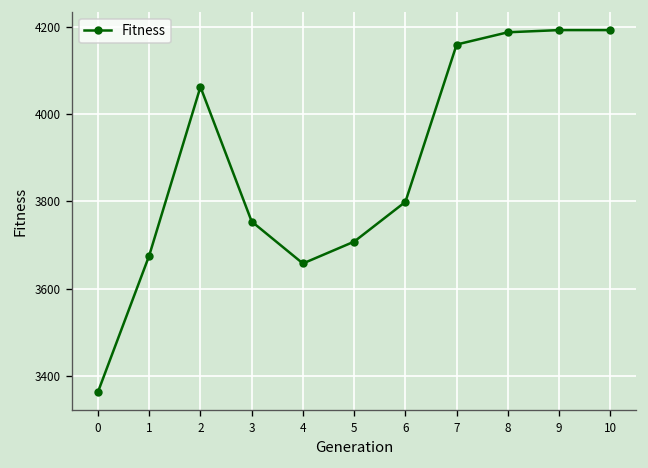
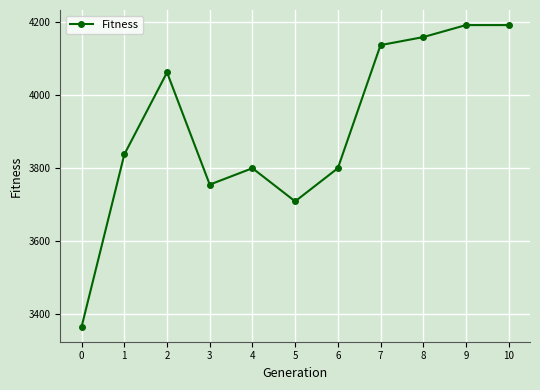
  {
    "0": 3360,
-   "1": 3680,
+   "1": 3840,
    "2": 4060,
    "3": 3750,
-   "4": 3660,
+   "4": 3800,
    "5": 3710,
    "6": 3800,
-   "7": 4160,
-   "8": 4190,
+   "7": 4140,
+   "8": 4160,
    "9": 4190,
    "10": 4190
  }
